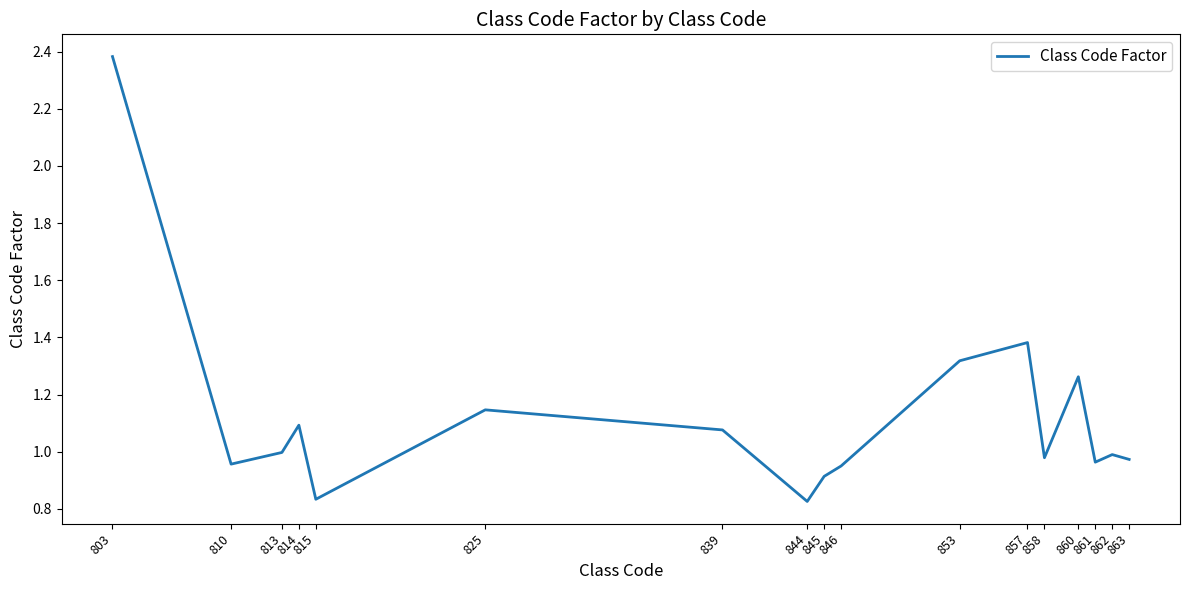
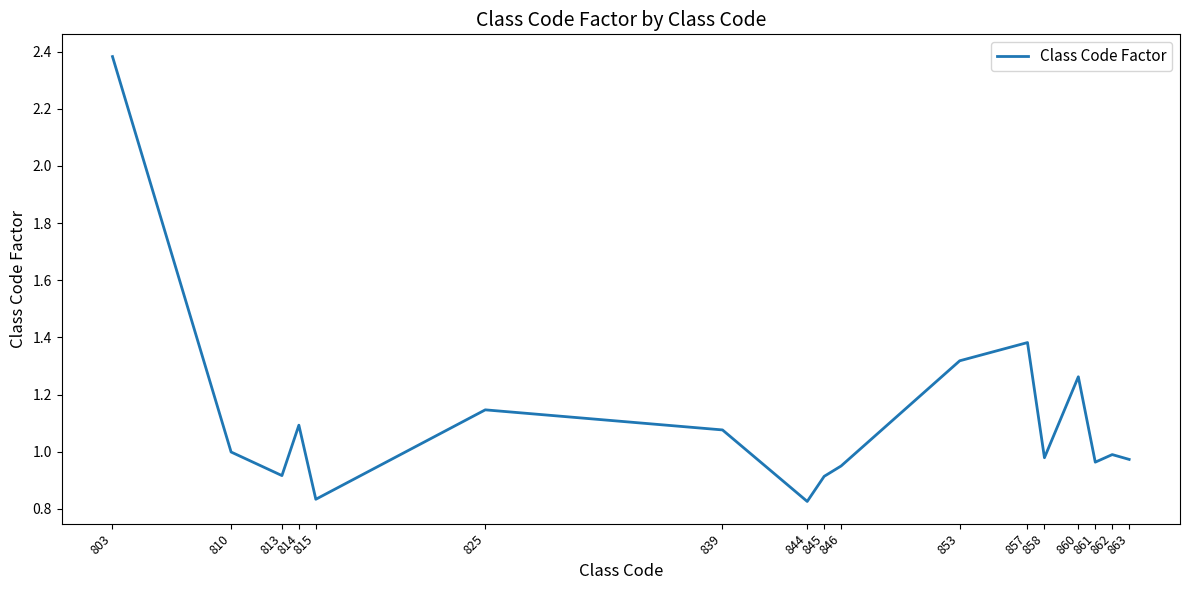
  {
    "803": 2.38,
-   "810": 0.96,
-   "813": 1.00,
+   "810": 1.00,
+   "813": 0.92,
    "814": 1.09,
    "815": 0.83,
    "825": 1.15,
    "839": 1.08,
    "844": 0.83,
    "845": 0.91,
    "846": 0.95,
    "853": 1.32,
    "857": 1.38,
    "858": 0.98,
    "860": 1.26,
    "861": 0.96,
    "862": 0.99,
    "863": 0.97
  }
